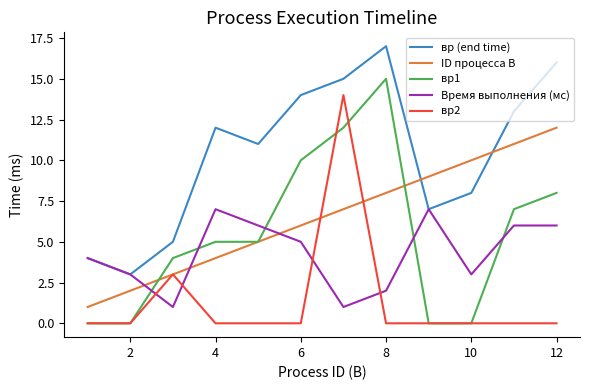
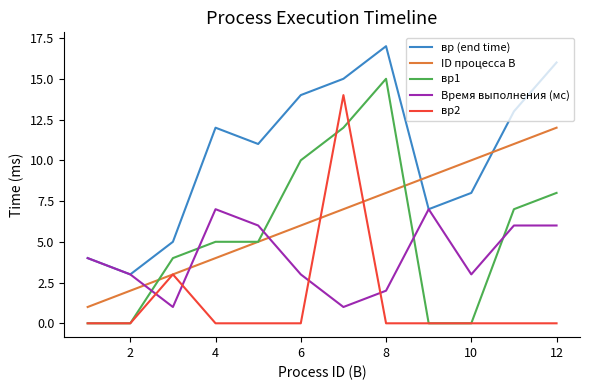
  {
    "вр (end time)": {
      "4": 12,
      "6": 14,
      "8": 17,
      "10": 8
    },
    "вр1": {
      "4": 5,
      "6": 10,
      "8": 15,
      "12": 8
    },
    "Время выполнения (мс)": {
      "4": 7,
-     "6": 5,
+     "6": 3,
      "8": 2,
      "10": 3,
      "12": 6
    }
  }
